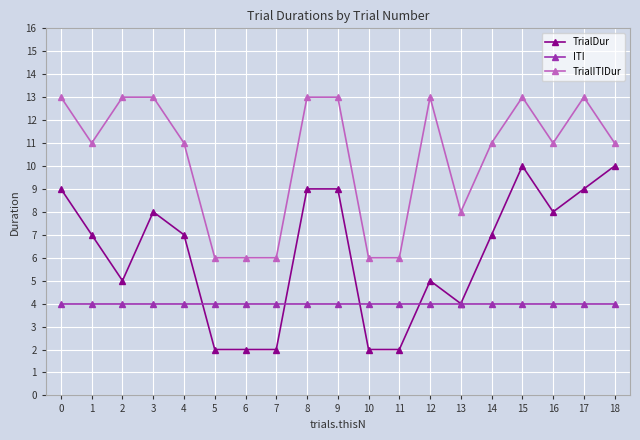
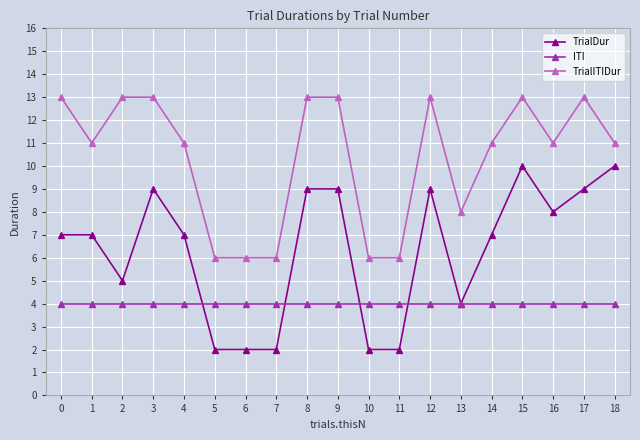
  {
    "TrialDur": {
-     "0": 9,
+     "0": 7,
      "1": 7,
      "2": 5,
-     "3": 8,
+     "3": 9,
      "4": 7,
      "5": 2,
      "6": 2,
      "7": 2,
      "8": 9,
      "9": 9,
      "10": 2,
      "11": 2,
-     "12": 5,
+     "12": 9,
      "14": 7,
      "15": 10,
      "16": 8,
      "17": 9,
      "18": 10
    },
    "ITI": {
      "0": 4,
      "1": 4,
      "2": 4,
      "3": 4,
      "4": 4,
      "5": 4,
      "6": 4,
      "7": 4,
      "8": 4,
      "9": 4,
      "10": 4,
      "11": 4,
      "12": 4,
      "14": 4,
      "15": 4,
      "16": 4,
      "17": 4,
      "18": 4
    },
    "TrialITIDur": {
      "0": 13,
      "1": 11,
      "2": 13,
      "3": 13,
      "4": 11,
      "5": 6,
      "6": 6,
      "7": 6,
      "8": 13,
      "9": 13,
      "10": 6,
      "11": 6,
      "12": 13,
      "13": 8,
      "14": 11,
      "15": 13,
      "16": 11,
      "17": 13,
      "18": 11
    }
  }
